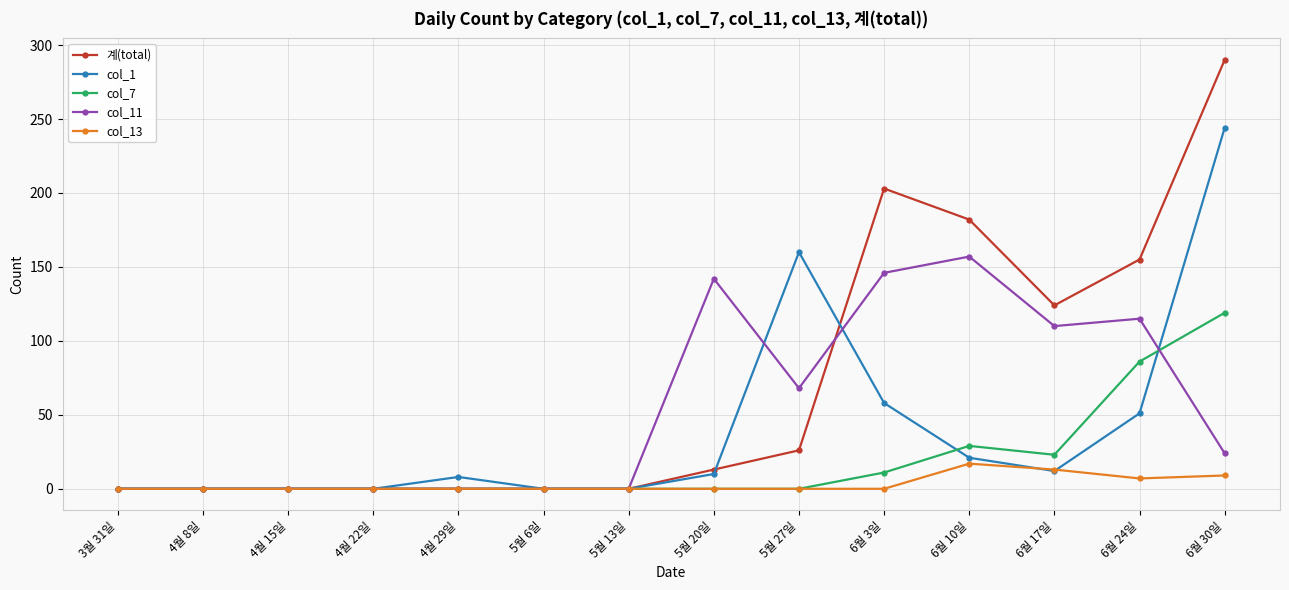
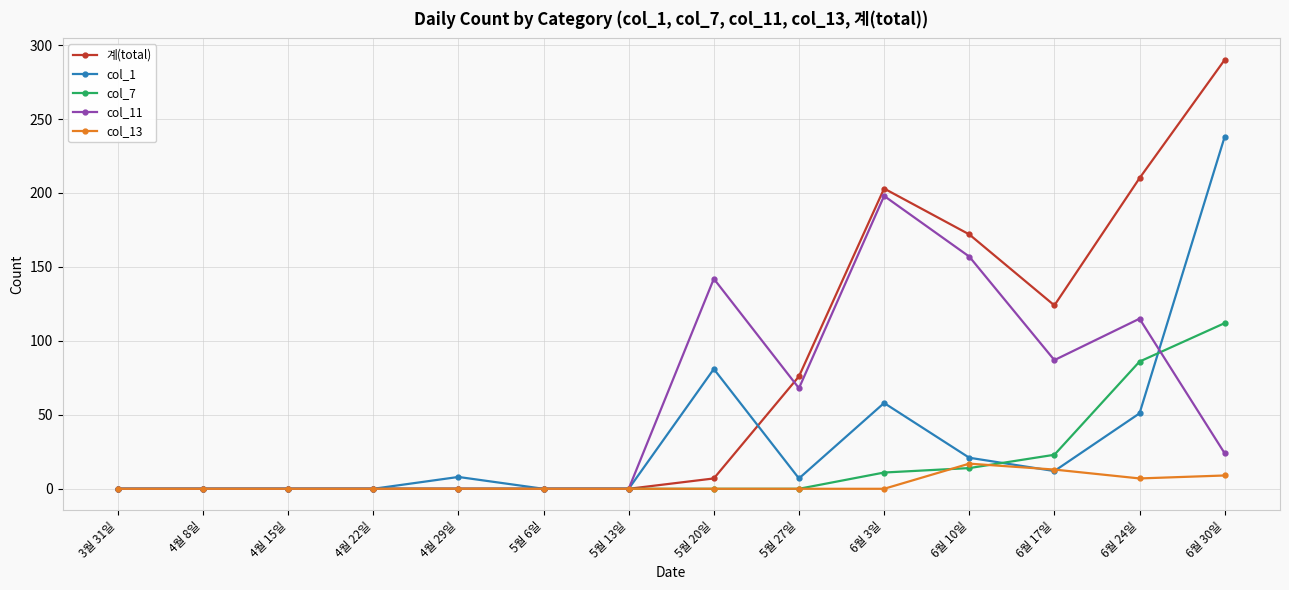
  {
    "계(total)": {
-     "5월 20일": 13,
-     "5월 27일": 26,
+     "5월 20일": 7,
+     "5월 27일": 76,
      "6월 3일": 203,
-     "6월 10일": 182,
+     "6월 10일": 172,
      "6월 17일": 124,
-     "6월 24일": 155,
+     "6월 24일": 210,
      "6월 30일": 290
    },
    "col_1": {
      "4월 29일": 8,
-     "5월 20일": 10,
-     "5월 27일": 160,
+     "5월 20일": 81,
+     "5월 27일": 7,
      "6월 3일": 58,
      "6월 10일": 21,
      "6월 24일": 51,
-     "6월 30일": 244
+     "6월 30일": 238
    },
    "col_7": {
      "6월 3일": 11,
-     "6월 10일": 29,
+     "6월 10일": 14,
      "6월 17일": 23,
      "6월 24일": 86,
-     "6월 30일": 119
+     "6월 30일": 112
    },
    "col_11": {
      "5월 20일": 142,
      "5월 27일": 68,
-     "6월 3일": 146,
+     "6월 3일": 198,
      "6월 10일": 157,
-     "6월 17일": 110,
+     "6월 17일": 87,
      "6월 24일": 115,
      "6월 30일": 24
    },
    "col_13": {
      "6월 3일": 0,
      "6월 10일": 17,
      "6월 24일": 7,
      "6월 30일": 9
    }
  }
